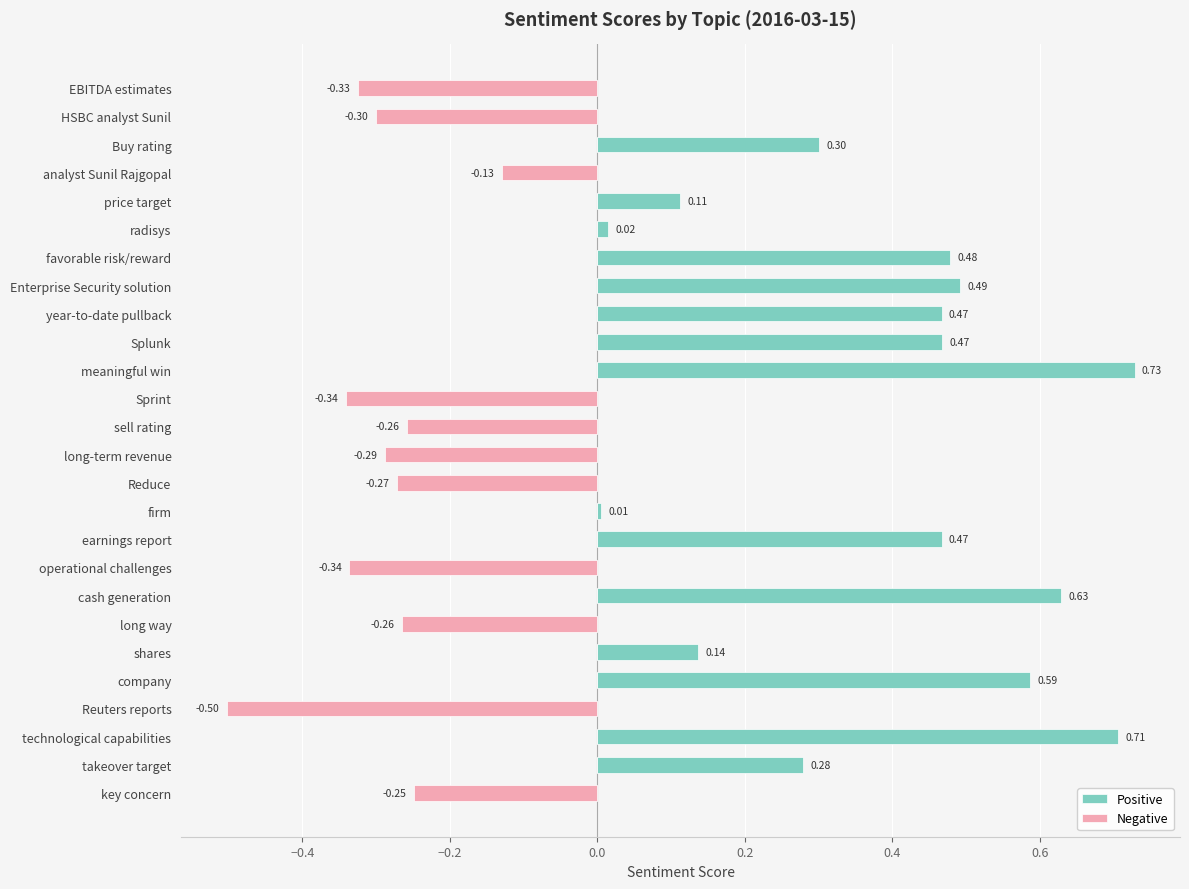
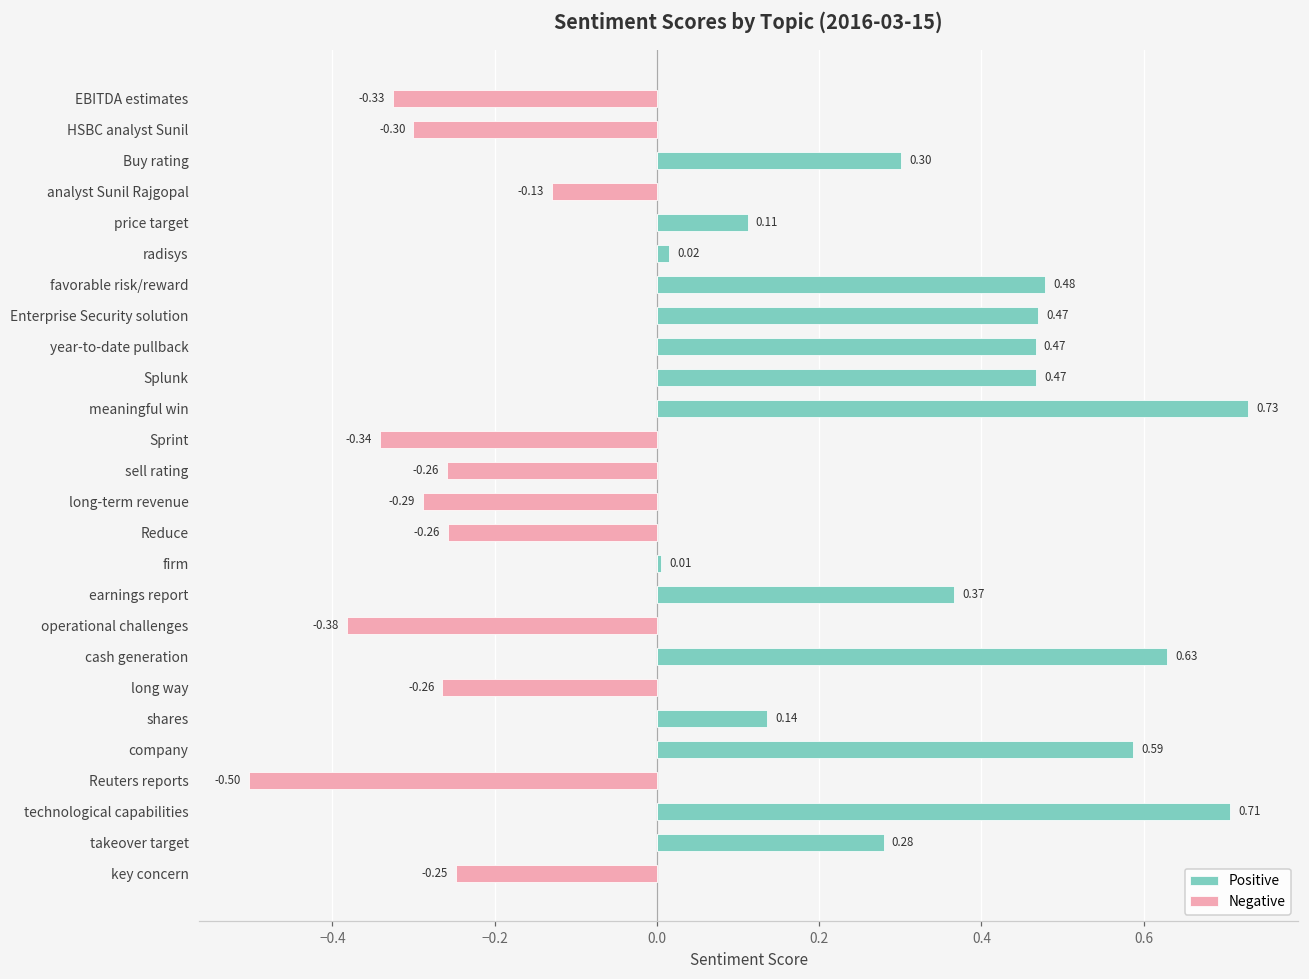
  {
    "Positive": {
      "Buy rating": 0.30,
      "price target": 0.11,
      "radisys": 0.02,
      "favorable risk/reward": 0.48,
-     "Enterprise Security solution": 0.49,
+     "Enterprise Security solution": 0.47,
      "year-to-date pullback": 0.47,
      "Splunk": 0.47,
      "meaningful win": 0.73,
      "firm": 0.01,
-     "earnings report": 0.47,
+     "earnings report": 0.37,
      "cash generation": 0.63,
      "shares": 0.14,
      "company": 0.59,
      "technological capabilities": 0.71,
      "takeover target": 0.28
    },
    "Negative": {
      "EBITDA estimates": -0.33,
      "HSBC analyst Sunil": -0.30,
      "analyst Sunil Rajgopal": -0.13,
      "Sprint": -0.34,
      "sell rating": -0.26,
      "long-term revenue": -0.29,
-     "Reduce": -0.27,
-     "operational challenges": -0.34,
+     "Reduce": -0.26,
+     "operational challenges": -0.38,
      "long way": -0.26,
      "Reuters reports": -0.50,
      "key concern": -0.25
    }
  }
